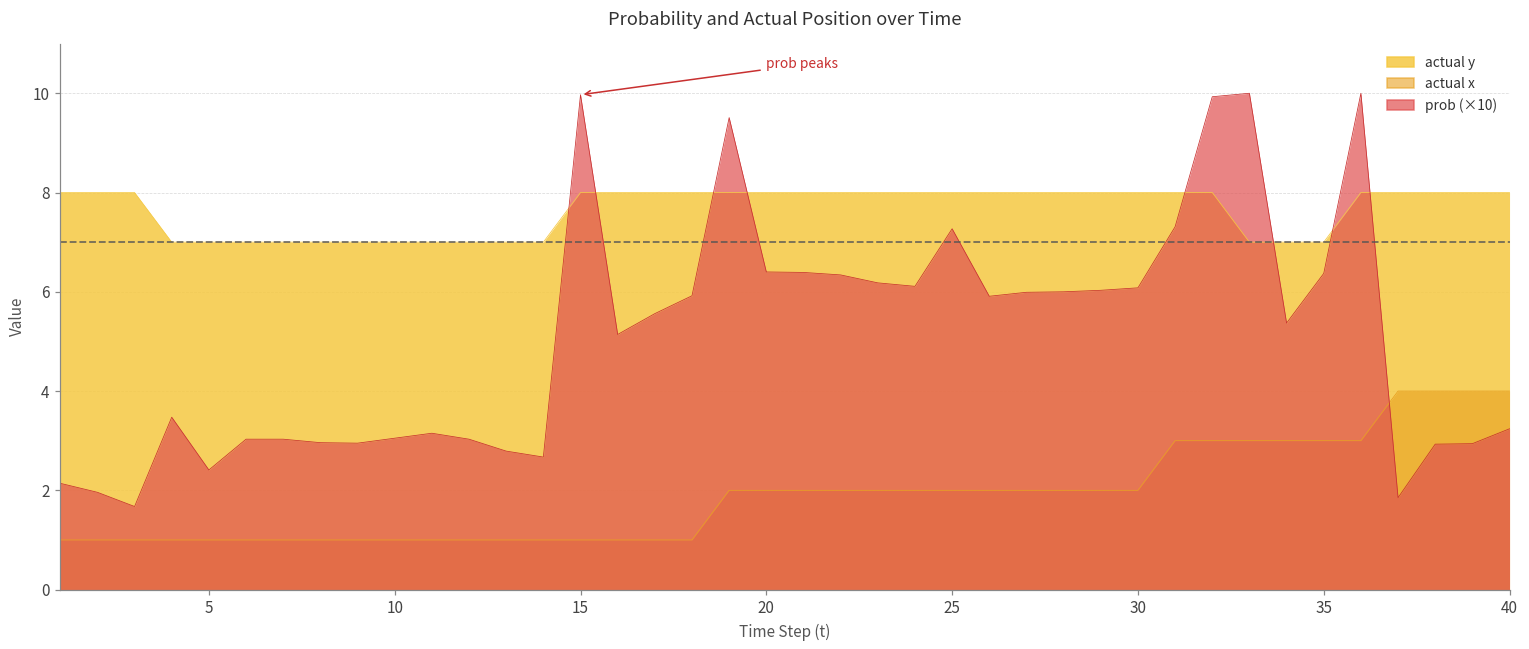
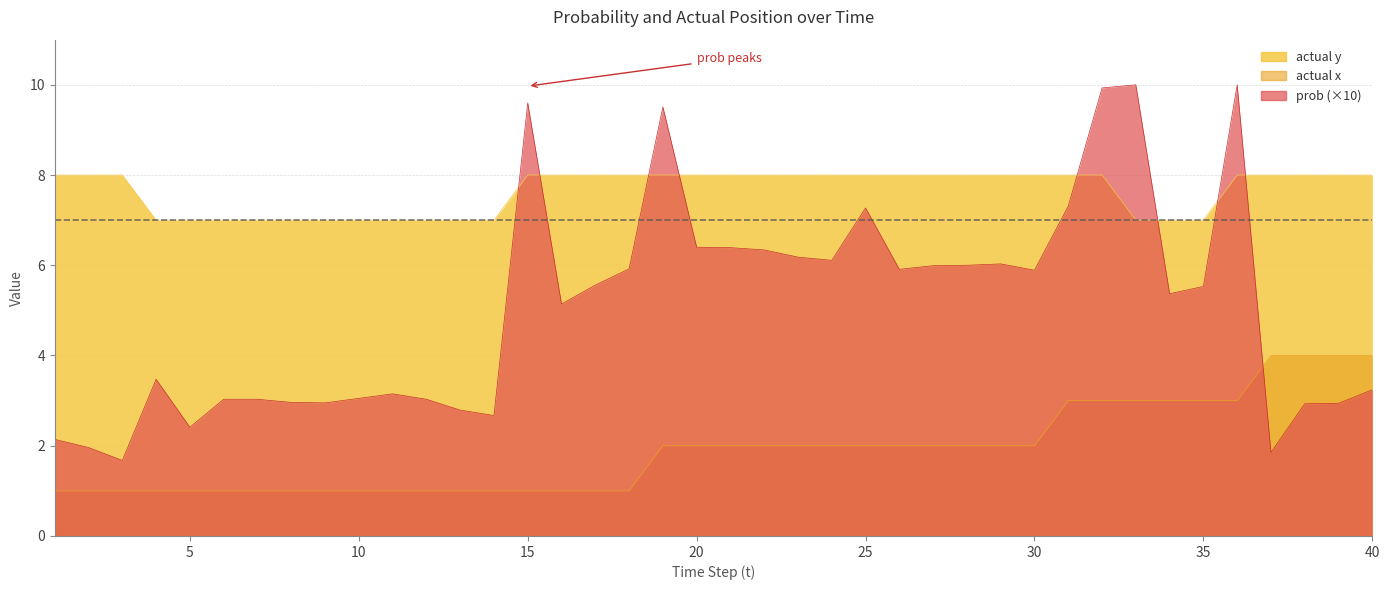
  {
    "prob (×10)": {
      "5": 2.4,
      "10": 3.1,
-     "15": 10.0,
+     "15": 9.6,
      "20": 6.4,
      "25": 7.3,
-     "30": 6.1,
-     "35": 6.4,
+     "30": 5.9,
+     "35": 5.5,
      "40": 3.2
    }
  }
